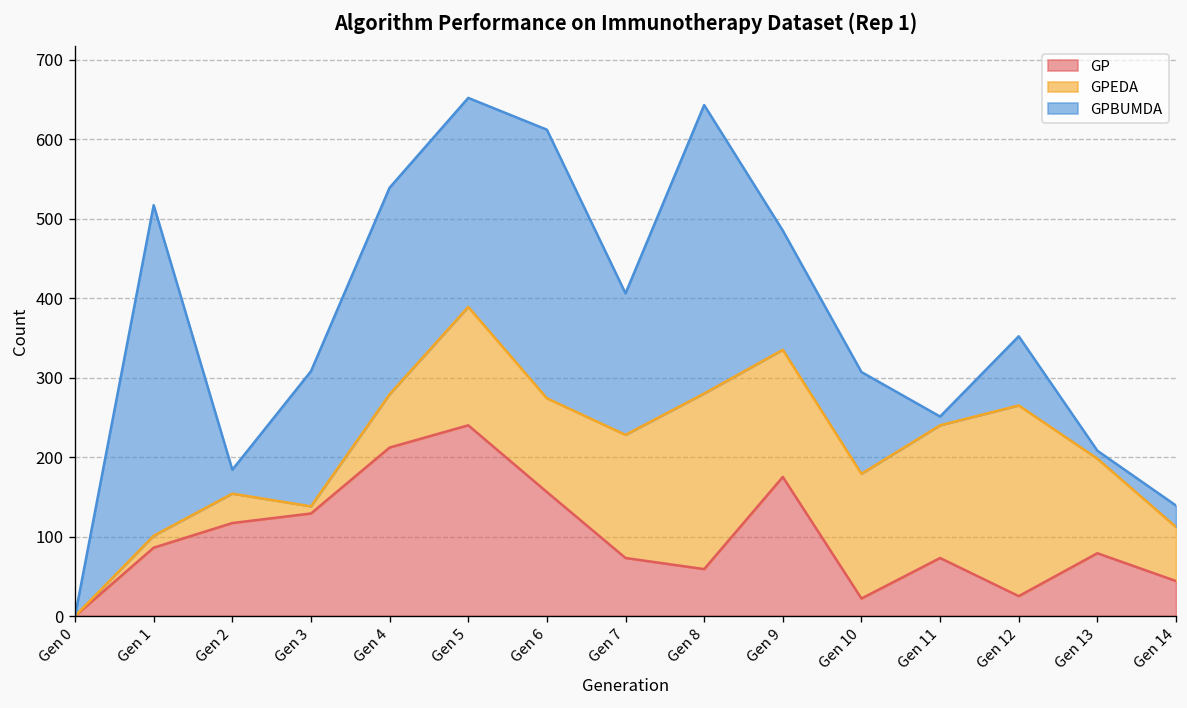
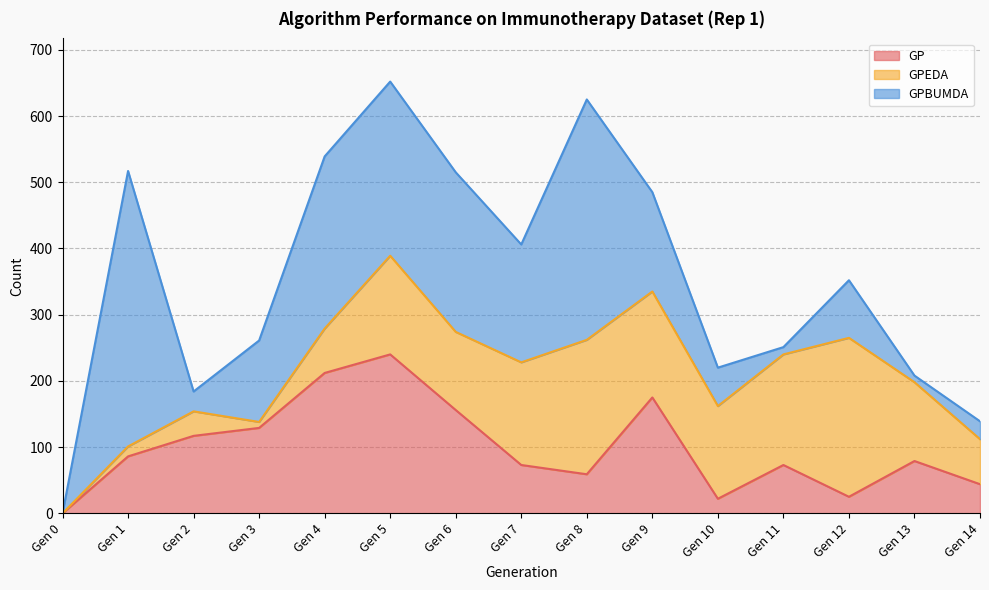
  {
    "GP": {
      "Gen 1": 90,
      "Gen 2": 120,
      "Gen 3": 130,
      "Gen 4": 210,
      "Gen 5": 240,
      "Gen 6": 160,
      "Gen 7": 70,
      "Gen 8": 60,
      "Gen 9": 180,
      "Gen 10": 20,
      "Gen 11": 70,
      "Gen 12": 30,
      "Gen 13": 80,
      "Gen 14": 40
    },
    "GPEDA": {
      "Gen 1": 20,
      "Gen 2": 40,
      "Gen 3": 10,
      "Gen 4": 70,
      "Gen 5": 150,
      "Gen 6": 120,
      "Gen 7": 160,
-     "Gen 8": 220,
+     "Gen 8": 200,
      "Gen 9": 160,
-     "Gen 10": 160,
+     "Gen 10": 140,
      "Gen 11": 170,
      "Gen 12": 240,
      "Gen 13": 120,
      "Gen 14": 70
    },
    "GPBUMDA": {
      "Gen 1": 420,
      "Gen 2": 30,
-     "Gen 3": 170,
+     "Gen 3": 120,
      "Gen 4": 260,
      "Gen 5": 260,
-     "Gen 6": 340,
+     "Gen 6": 240,
      "Gen 7": 180,
      "Gen 8": 360,
      "Gen 9": 150,
-     "Gen 10": 130,
+     "Gen 10": 60,
      "Gen 11": 10,
      "Gen 12": 90,
      "Gen 13": 10,
      "Gen 14": 30
    }
  }
